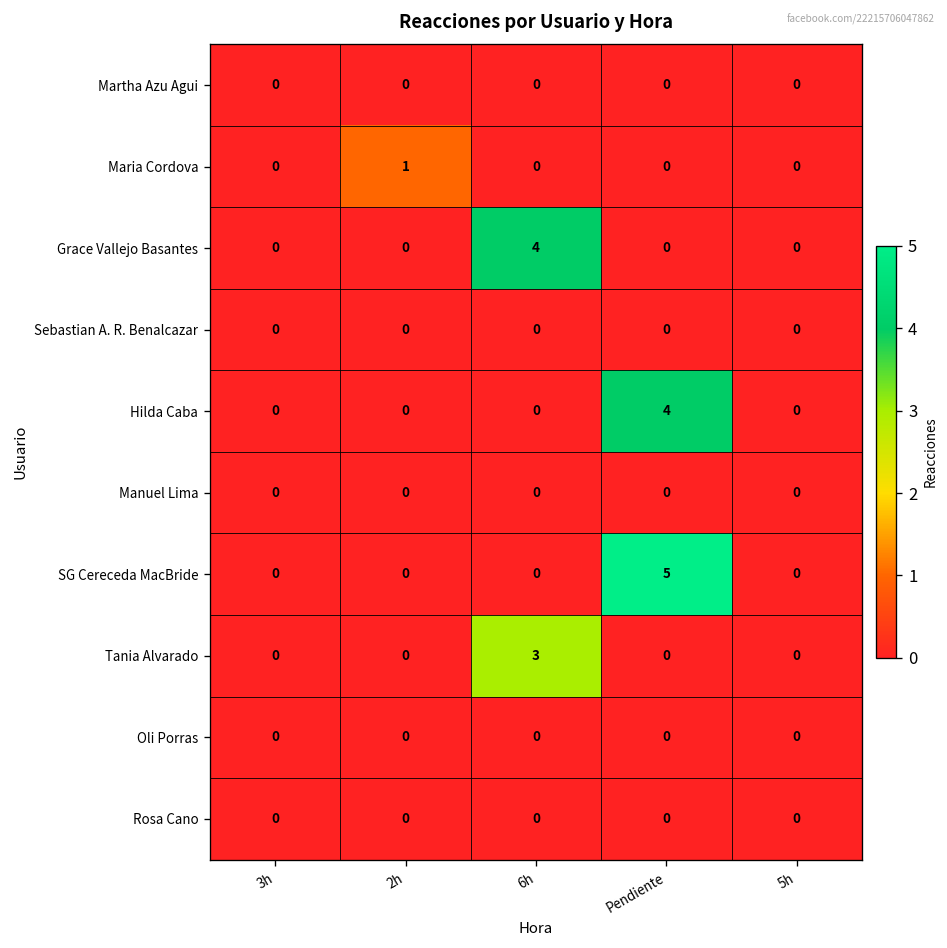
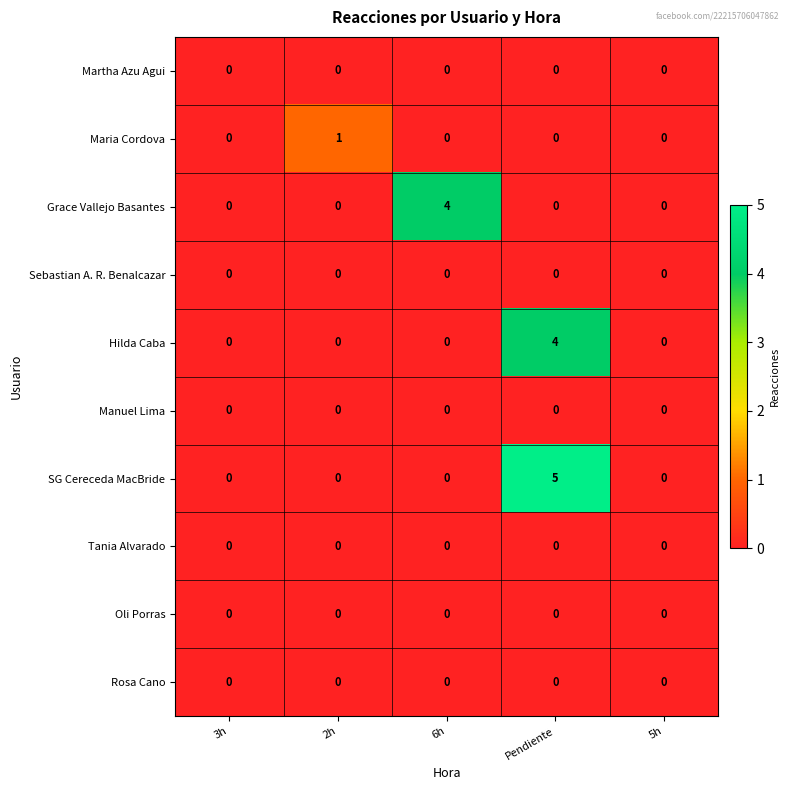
  {
    "Martha Azu Agui": {
      "3h": 0,
      "2h": 0,
      "6h": 0,
      "Pendiente": 0,
      "5h": 0
    },
    "Maria Cordova": {
      "3h": 0,
      "2h": 1,
      "6h": 0,
      "Pendiente": 0,
      "5h": 0
    },
    "Grace Vallejo Basantes": {
      "3h": 0,
      "2h": 0,
      "6h": 4,
      "Pendiente": 0,
      "5h": 0
    },
    "Sebastian A. R. Benalcazar": {
      "3h": 0,
      "2h": 0,
      "6h": 0,
      "Pendiente": 0,
      "5h": 0
    },
    "Hilda Caba": {
      "3h": 0,
      "2h": 0,
      "6h": 0,
      "Pendiente": 4,
      "5h": 0
    },
    "Manuel Lima": {
      "3h": 0,
      "2h": 0,
      "6h": 0,
      "Pendiente": 0,
      "5h": 0
    },
    "SG Cereceda MacBride": {
      "3h": 0,
      "2h": 0,
      "6h": 0,
      "Pendiente": 5,
      "5h": 0
    },
    "Tania Alvarado": {
      "3h": 0,
      "2h": 0,
-     "6h": 3,
+     "6h": 0,
      "Pendiente": 0,
      "5h": 0
    },
    "Oli Porras": {
      "3h": 0,
      "2h": 0,
      "6h": 0,
      "Pendiente": 0,
      "5h": 0
    },
    "Rosa Cano": {
      "3h": 0,
      "2h": 0,
      "6h": 0,
      "Pendiente": 0,
      "5h": 0
    }
  }
